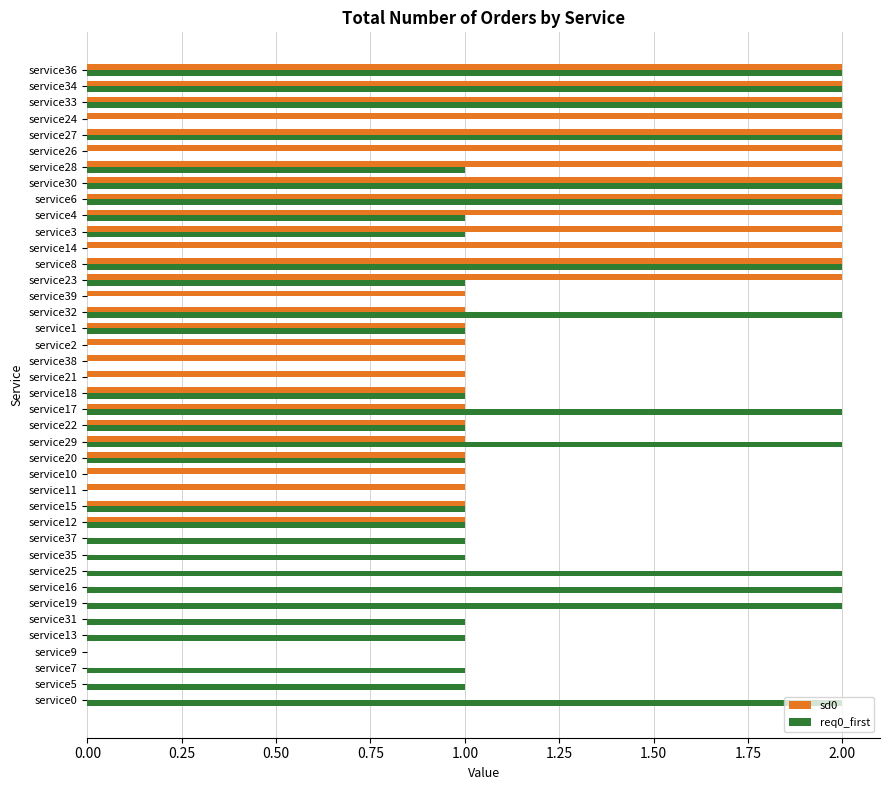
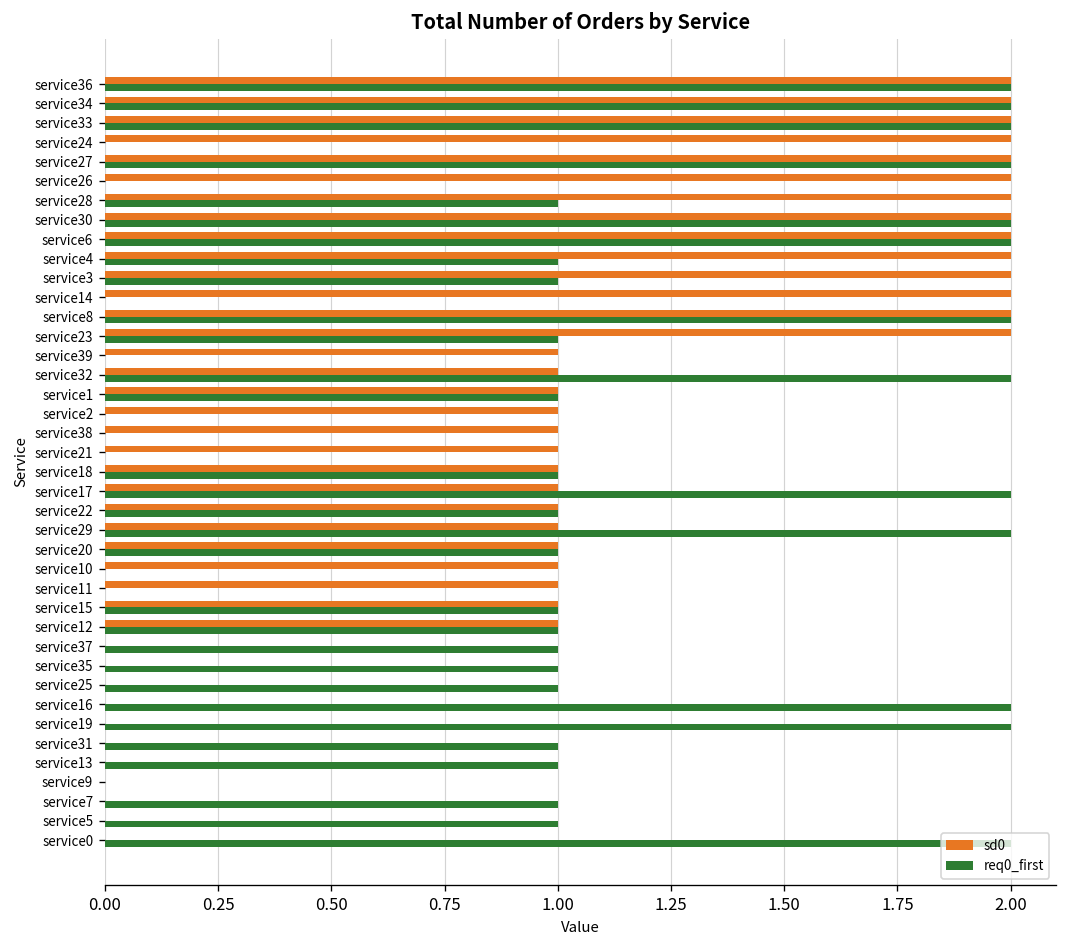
  {
    "sd0": {
      "service36": 2,
      "service34": 2,
      "service33": 2,
      "service24": 2,
      "service27": 2,
      "service26": 2,
      "service28": 2,
      "service30": 2,
      "service6": 2,
      "service4": 2,
      "service3": 2,
      "service14": 2,
      "service8": 2,
      "service23": 2,
      "service39": 1,
      "service32": 1,
      "service1": 1,
      "service2": 1,
      "service38": 1,
      "service21": 1,
      "service18": 1,
      "service17": 1,
      "service22": 1,
      "service29": 1,
      "service20": 1,
      "service10": 1,
      "service11": 1,
      "service15": 1,
      "service12": 1,
      "service37": 0,
      "service35": 0,
      "service25": 0,
      "service16": 0,
      "service19": 0,
      "service31": 0,
      "service13": 0,
      "service9": 0,
      "service7": 0,
      "service5": 0,
      "service0": 0
    },
    "req0_first": {
      "service36": 2,
      "service34": 2,
      "service33": 2,
      "service24": 0,
      "service27": 2,
      "service26": 0,
      "service28": 1,
      "service30": 2,
      "service6": 2,
      "service4": 1,
      "service3": 1,
      "service14": 0,
      "service8": 2,
      "service23": 1,
      "service39": 0,
      "service32": 2,
      "service1": 1,
      "service2": 0,
      "service38": 0,
      "service21": 0,
      "service18": 1,
      "service17": 2,
      "service22": 1,
      "service29": 2,
      "service20": 1,
      "service10": 0,
      "service11": 0,
      "service15": 1,
      "service12": 1,
      "service37": 1,
      "service35": 1,
-     "service25": 2,
+     "service25": 1,
      "service16": 2,
      "service19": 2,
      "service31": 1,
      "service13": 1,
      "service9": 0,
      "service7": 1,
      "service5": 1
    }
  }
